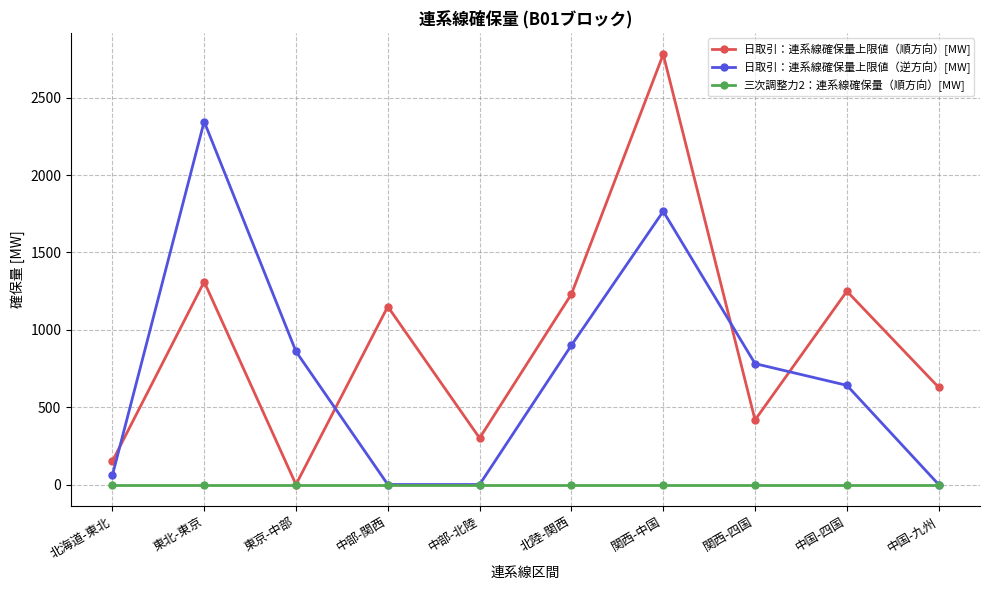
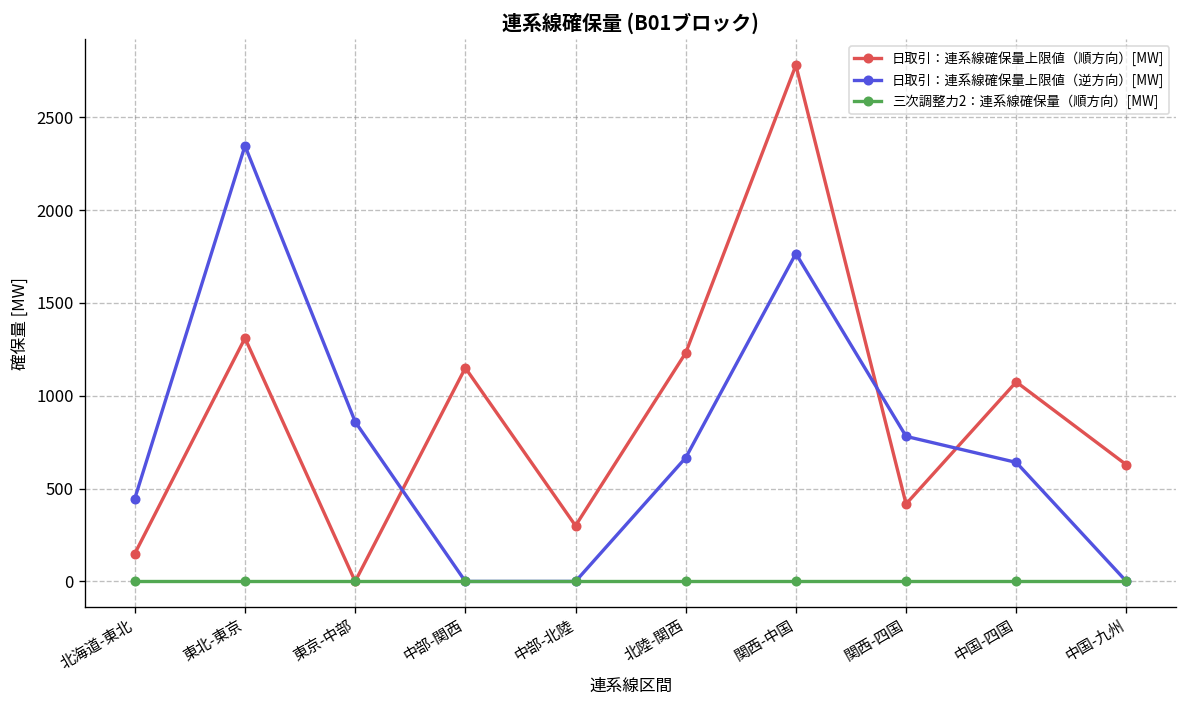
  {
    "日取引：連系線確保量上限値（順方向）[MW]": {
      "北海道-東北": 150,
      "東北-東京": 1310,
      "中部-関西": 1150,
      "中部-北陸": 300,
      "北陸-関西": 1230,
      "関西-中国": 2780,
      "関西-四国": 420,
-     "中国-四国": 1250,
+     "中国-四国": 1070,
      "中国-九州": 630
    },
    "日取引：連系線確保量上限値（逆方向）[MW]": {
-     "北海道-東北": 60,
+     "北海道-東北": 450,
      "東北-東京": 2350,
      "東京-中部": 860,
-     "北陸-関西": 900,
+     "北陸-関西": 670,
      "関西-中国": 1770,
      "関西-四国": 780,
      "中国-四国": 640
    },
    "三次調整力2：連系線確保量（順方向）[MW]": {
      "北海道-東北": 0,
      "東北-東京": 0,
      "北陸-関西": 0,
      "関西-中国": 0,
      "関西-四国": 0,
      "中国-四国": 0
    }
  }
